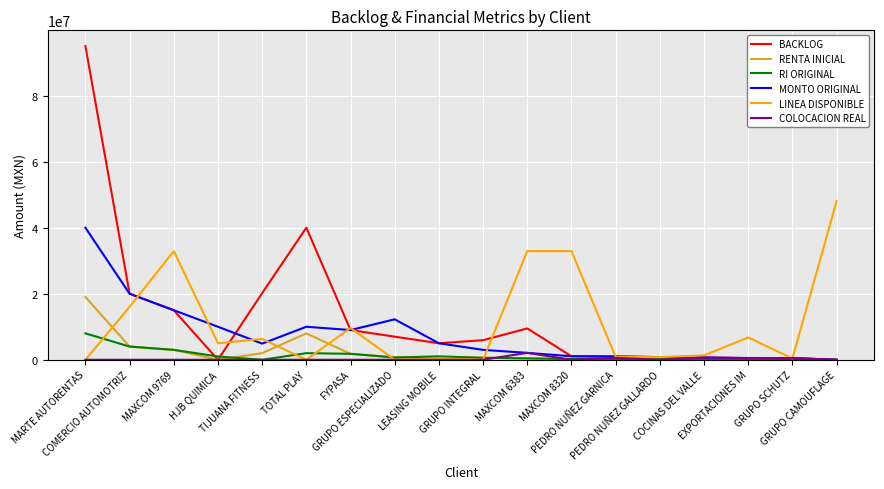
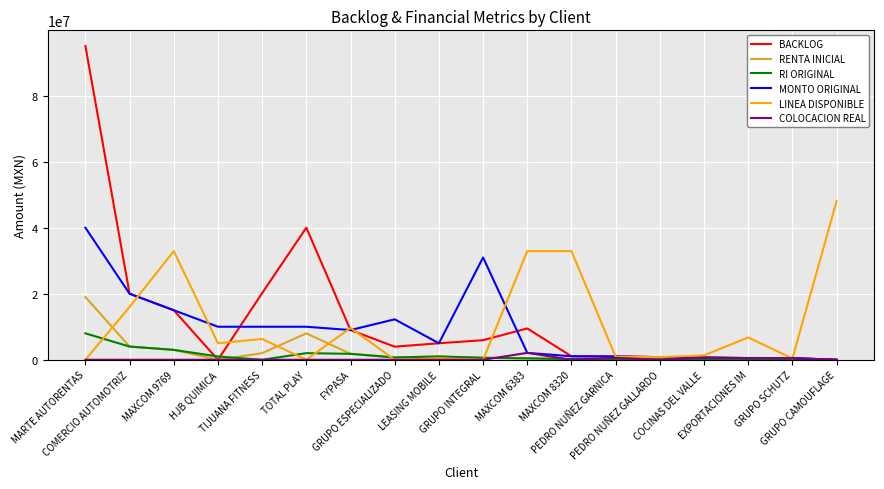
  {
    "BACKLOG": {
      "MARTE AUTORENTAS": 95000000,
      "TIJUANA FITNESS": 20000000,
      "TOTAL PLAY": 40000000,
-     "GRUPO ESPECIALIZADO": 7000000,
+     "GRUPO ESPECIALIZADO": 4000000,
      "GRUPO INTEGRAL": 6000000,
      "MAXCOM 6383": 9000000
    },
    "RI ORIGINAL": {
      "MARTE AUTORENTAS": 8000000,
      "HJB QUIMICA": 1000000,
      "TOTAL PLAY": 2000000
    },
    "MONTO ORIGINAL": {
      "MARTE AUTORENTAS": 40000000,
      "HJB QUIMICA": 10000000,
-     "TIJUANA FITNESS": 5000000,
+     "TIJUANA FITNESS": 10000000,
      "TOTAL PLAY": 10000000,
      "GRUPO ESPECIALIZADO": 12000000,
-     "GRUPO INTEGRAL": 3000000
+     "GRUPO INTEGRAL": 31000000
    },
    "COLOCACION REAL": {
      "COMERCIO AUTOMOTRIZ": 0,
      "MAXCOM 9769": 0,
      "FYPASA": 0
    }
  }
